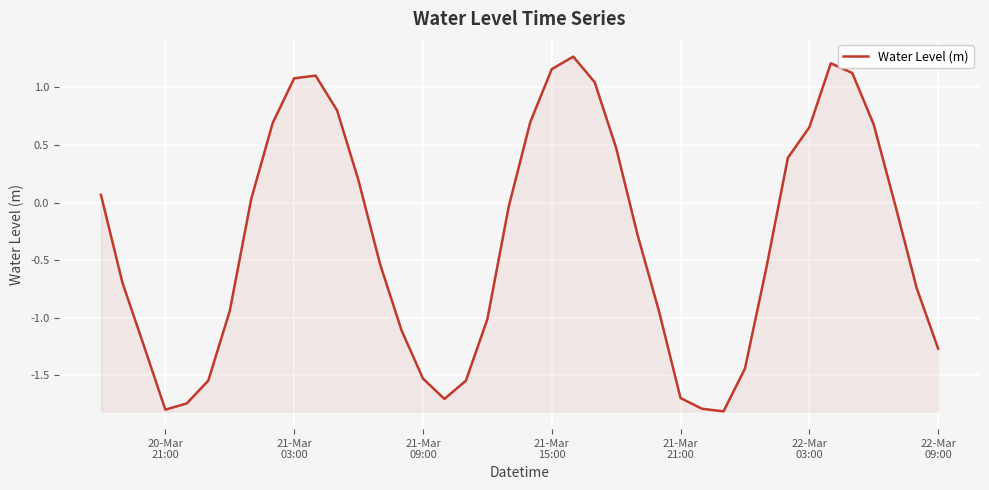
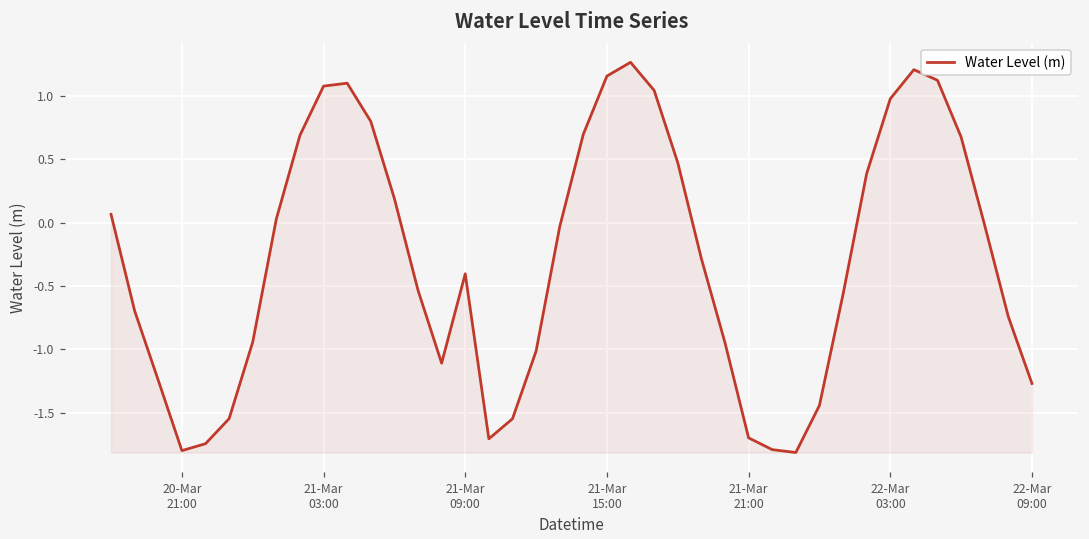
  {
    "20-Mar 21:00": -1.80,
    "21-Mar 03:00": 1.08,
-   "21-Mar 09:00": -1.53,
+   "21-Mar 09:00": -0.40,
    "21-Mar 15:00": 1.16,
    "21-Mar 21:00": -1.70,
-   "22-Mar 03:00": 0.65,
+   "22-Mar 03:00": 0.98,
    "22-Mar 09:00": -1.27
  }
